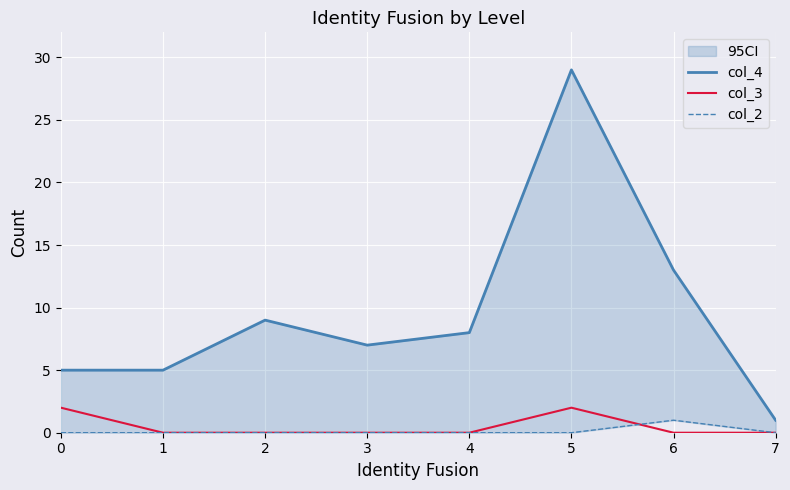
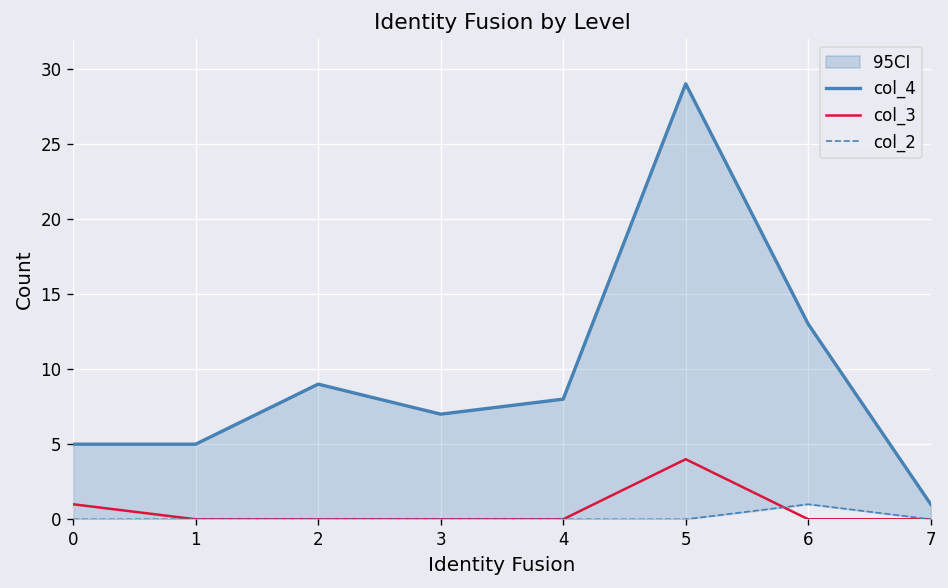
  {
    "col_3": {
-     "0": 2,
-     "5": 2,
+     "0": 1,
+     "5": 4,
      "6": 0
    }
  }
